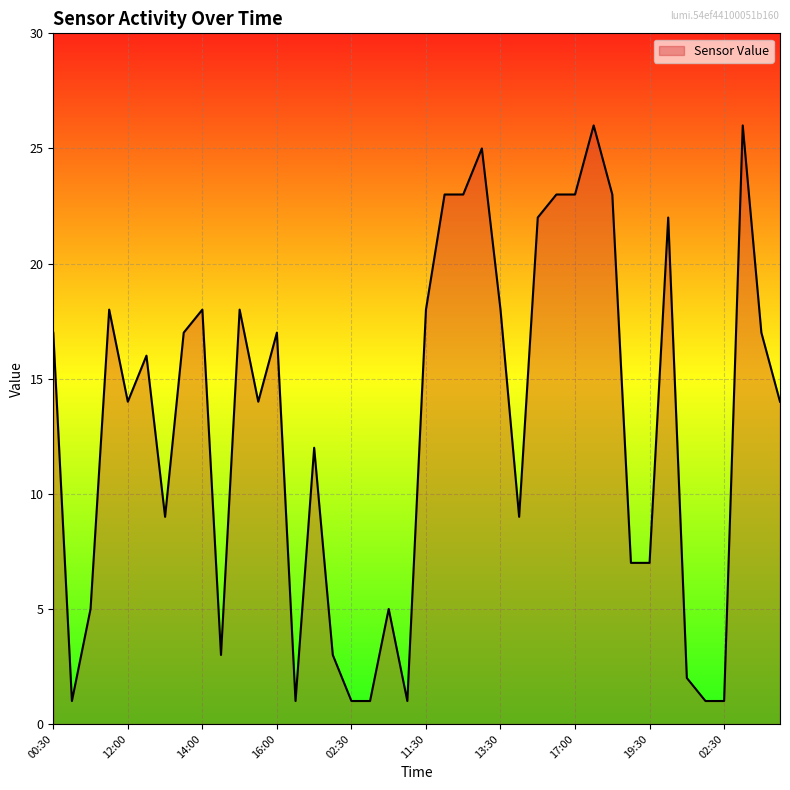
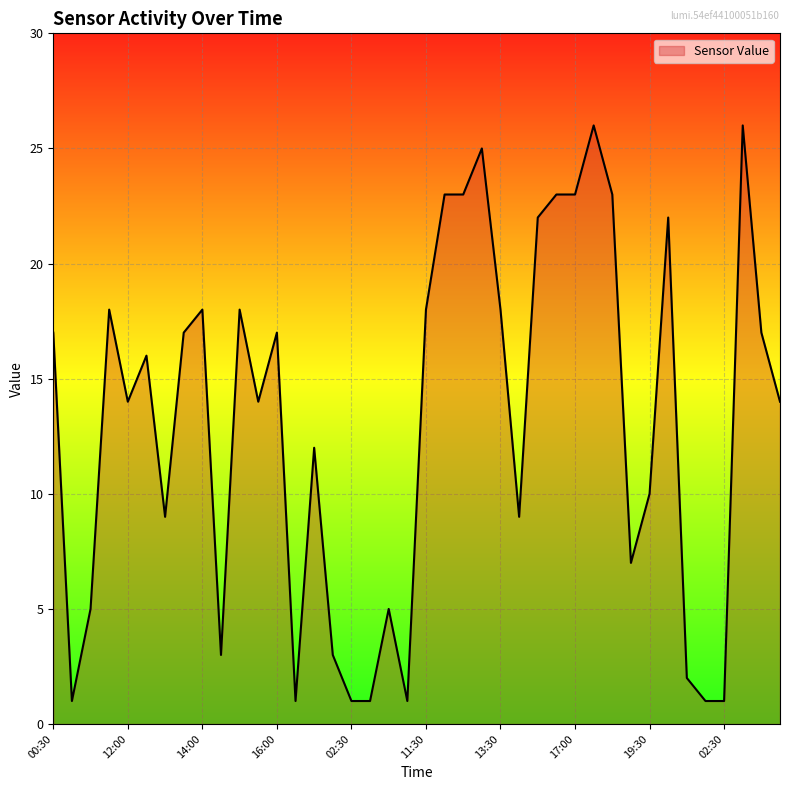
  {
    "00:30": 17,
    "17:00": 23,
-   "19:30": 7
+   "19:30": 10
  }
